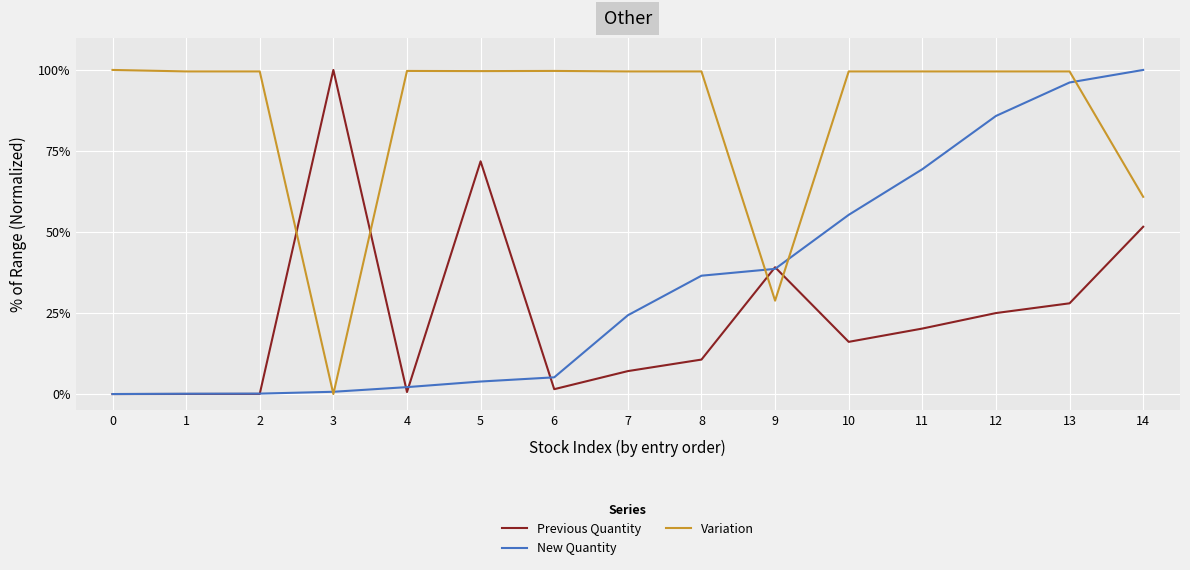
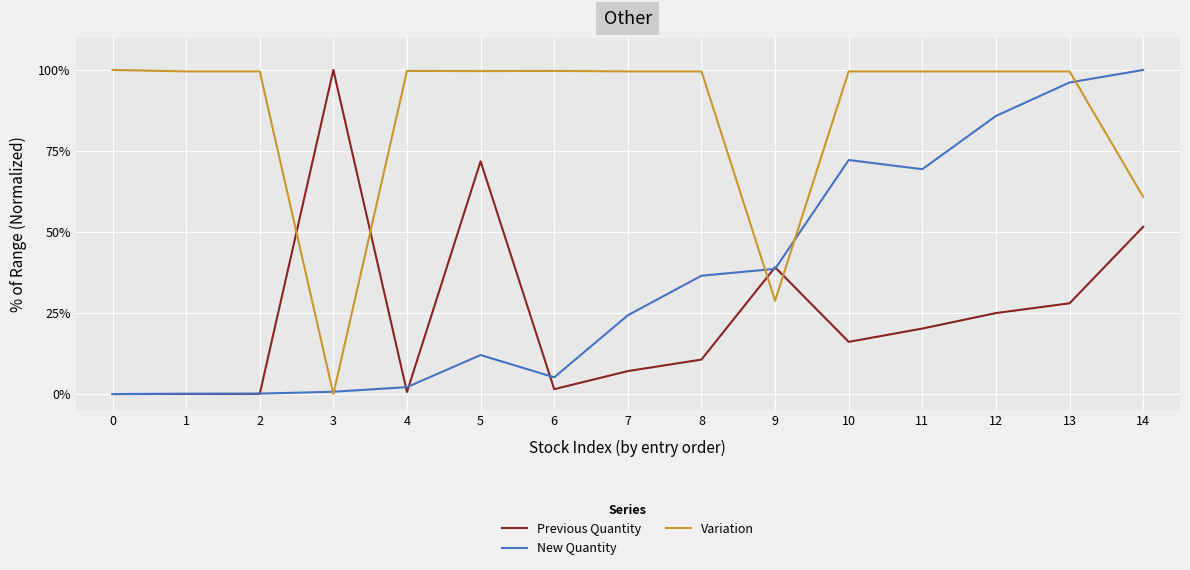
  {
    "Previous Quantity": {
      "3": "100%",
      "4": "1%",
      "5": "72%",
      "6": "2%",
      "7": "7%",
      "8": "11%",
      "10": "16%",
      "11": "20%",
      "12": "25%",
      "13": "28%",
      "14": "52%"
    },
    "New Quantity": {
      "4": "2%",
-     "5": "4%",
+     "5": "12%",
      "6": "5%",
      "7": "24%",
      "8": "37%",
-     "10": "55%",
+     "10": "72%",
      "11": "69%",
      "12": "86%",
      "13": "96%",
      "14": "100%"
    },
    "Variation": {
      "0": "100%",
      "1": "100%",
      "2": "100%",
      "4": "100%",
      "5": "100%",
      "6": "100%",
      "7": "100%",
      "8": "100%",
      "9": "29%",
      "10": "100%",
      "11": "100%",
      "12": "100%",
      "13": "100%",
      "14": "61%"
    }
  }
